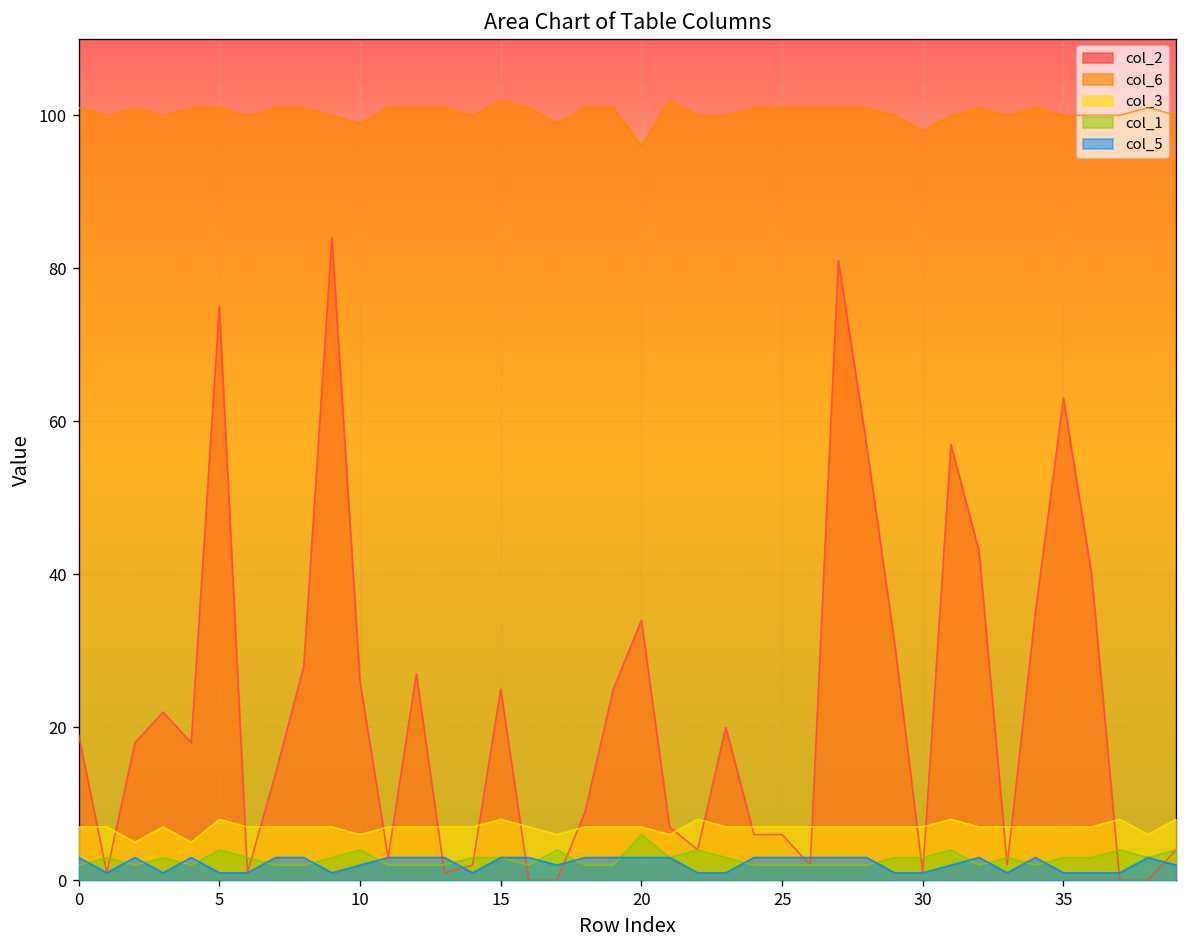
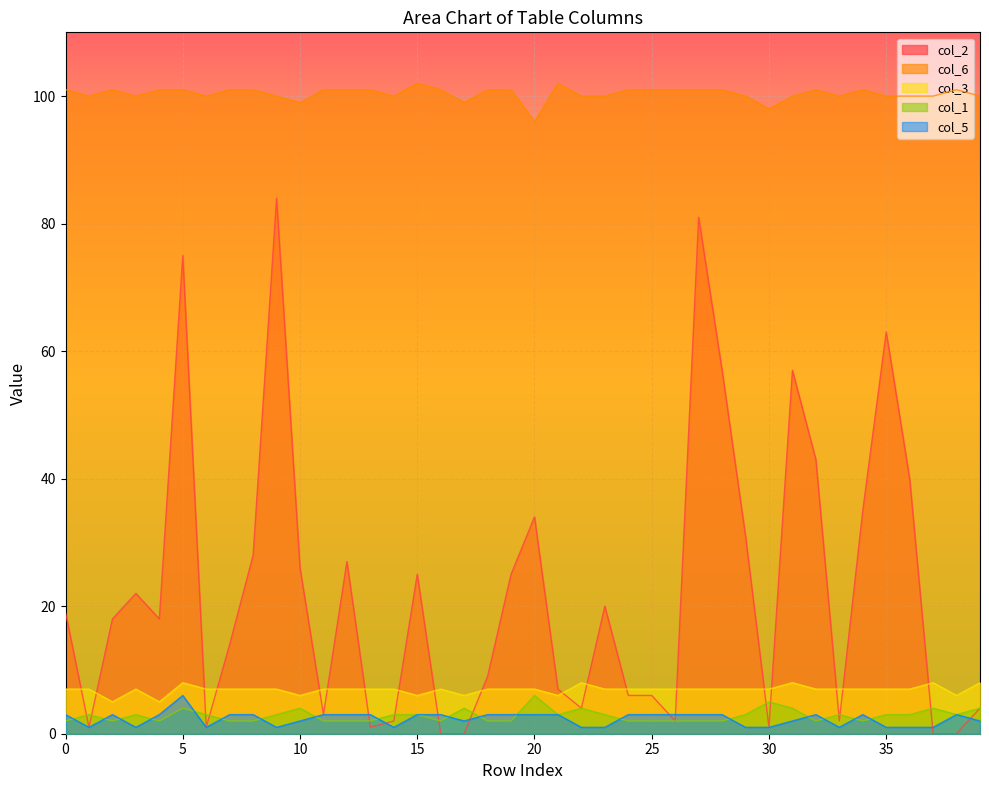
  {
    "col_2": {
      "0": 19,
      "5": 75,
      "10": 26,
      "15": 25,
      "20": 34,
      "25": 6,
      "35": 63
    },
    "col_6": {
      "0": 101,
      "5": 101,
      "10": 99,
      "15": 102,
      "20": 96,
      "25": 101,
      "30": 98,
      "35": 100
    },
    "col_3": {
      "0": 7,
      "5": 8,
      "10": 6,
-     "15": 8,
+     "15": 6,
      "20": 7,
      "25": 7,
      "30": 7,
      "35": 7
    },
    "col_1": {
      "0": 2,
      "5": 4,
      "10": 4,
      "20": 6,
      "25": 2,
-     "30": 3,
+     "30": 5,
      "35": 3
    },
    "col_5": {
      "0": 3,
-     "5": 1,
+     "5": 6,
      "10": 2,
      "20": 3,
      "25": 3,
      "35": 1
    }
  }
